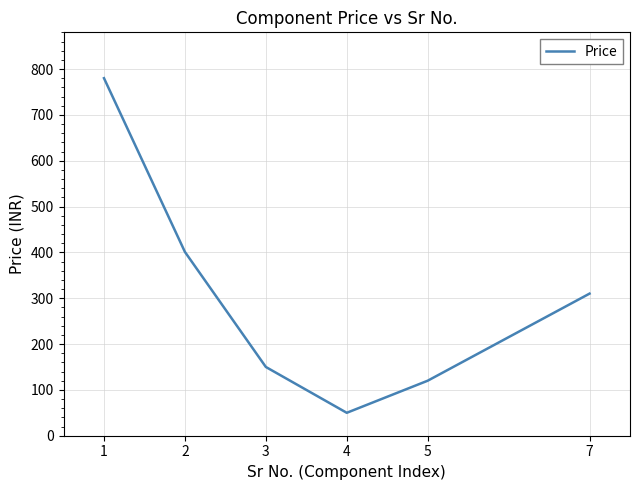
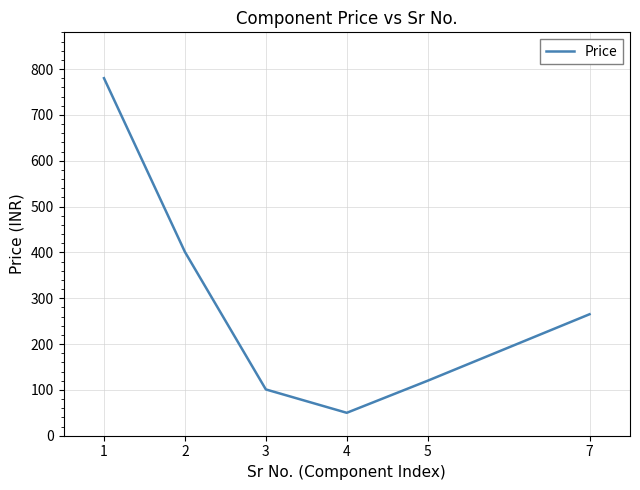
  {
    "1": 780,
    "2": 400,
-   "3": 150,
+   "3": 100,
    "4": 50,
    "5": 120,
-   "7": 310
+   "7": 270
  }
